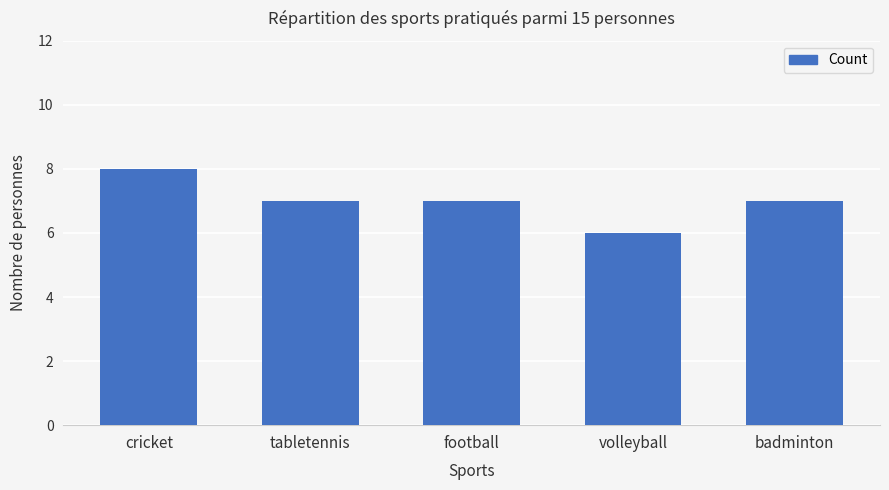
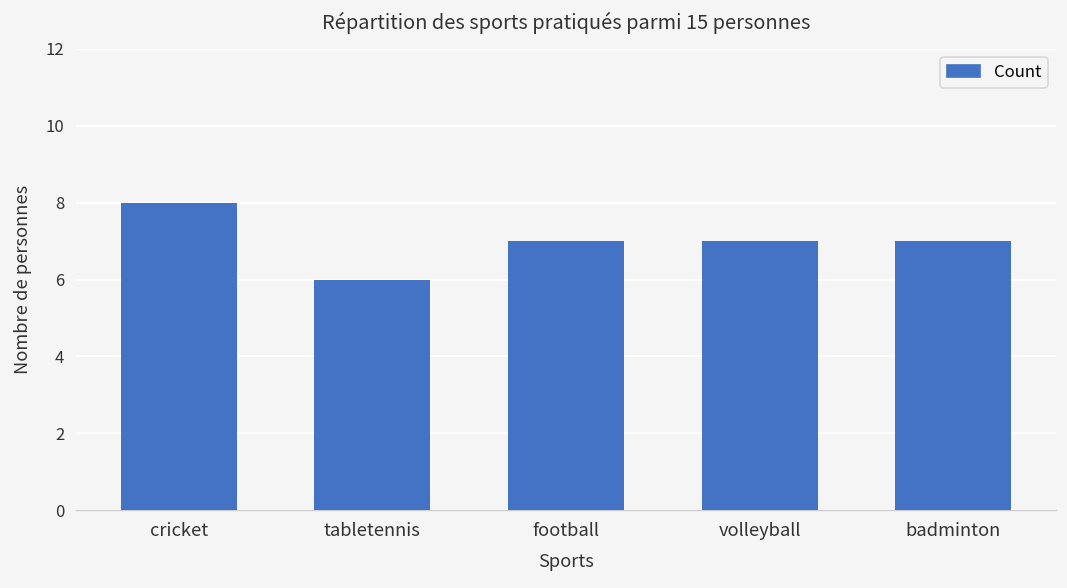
  {
    "cricket": 8,
-   "tabletennis": 7,
+   "tabletennis": 6,
    "football": 7,
-   "volleyball": 6,
+   "volleyball": 7,
    "badminton": 7
  }
